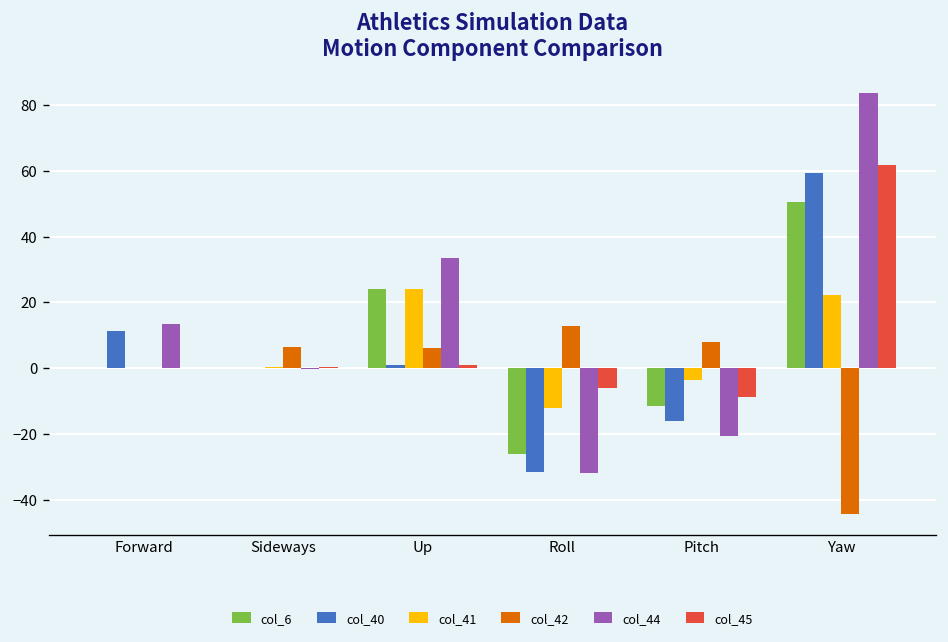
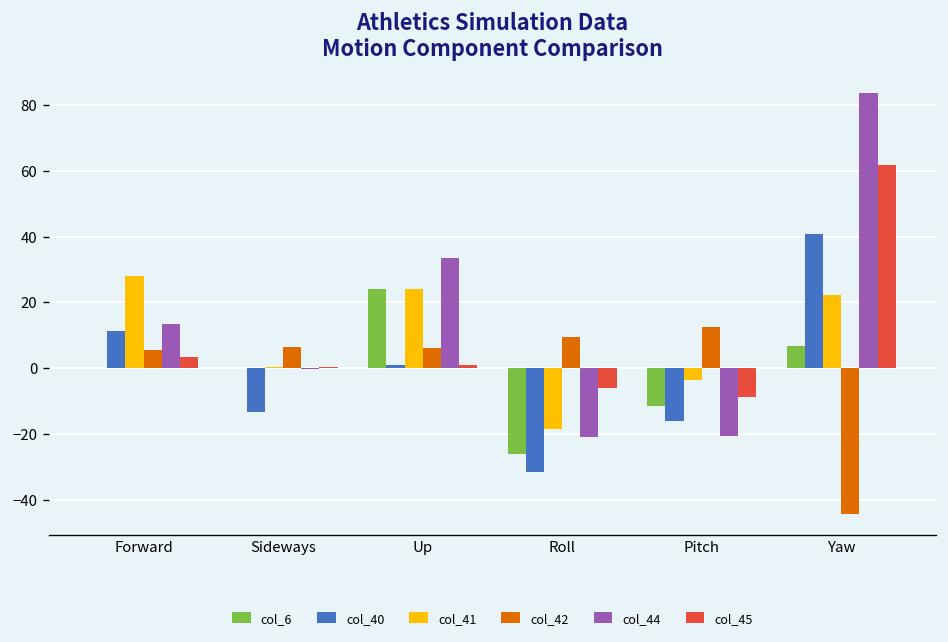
  {
    "col_6": {
      "Up": 24,
      "Roll": -26,
      "Pitch": -11,
-     "Yaw": 51
+     "Yaw": 7
    },
    "col_40": {
      "Forward": 11,
-     "Sideways": 0,
+     "Sideways": -13,
      "Up": 1,
      "Roll": -32,
      "Pitch": -16,
-     "Yaw": 59
+     "Yaw": 41
    },
    "col_41": {
-     "Forward": 0,
+     "Forward": 28,
      "Up": 24,
-     "Roll": -12,
+     "Roll": -19,
      "Pitch": -4,
      "Yaw": 22
    },
    "col_42": {
-     "Forward": 0,
+     "Forward": 5,
      "Sideways": 6,
      "Up": 6,
-     "Roll": 13,
-     "Pitch": 8,
+     "Roll": 9,
+     "Pitch": 13,
      "Yaw": -44
    },
    "col_44": {
      "Forward": 13,
      "Up": 34,
-     "Roll": -32,
+     "Roll": -21,
      "Pitch": -21,
      "Yaw": 84
    },
    "col_45": {
-     "Forward": 0,
+     "Forward": 3,
      "Up": 1,
      "Roll": -6,
      "Pitch": -9,
      "Yaw": 62
    }
  }
